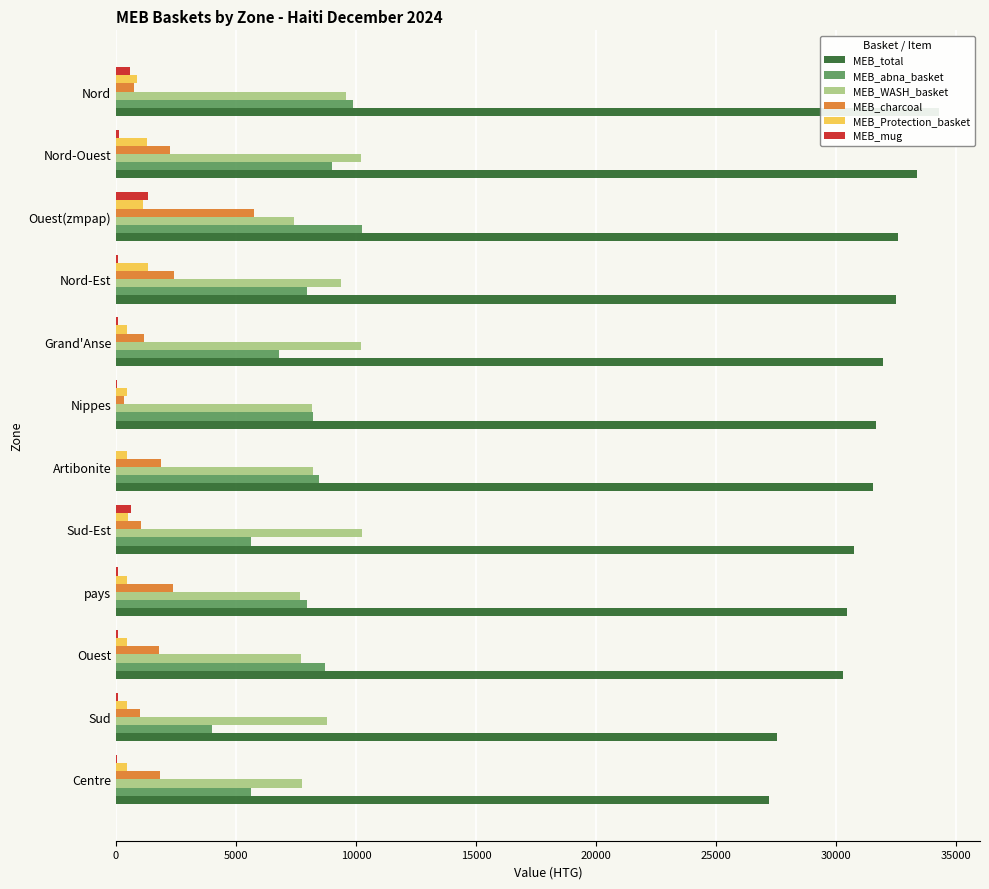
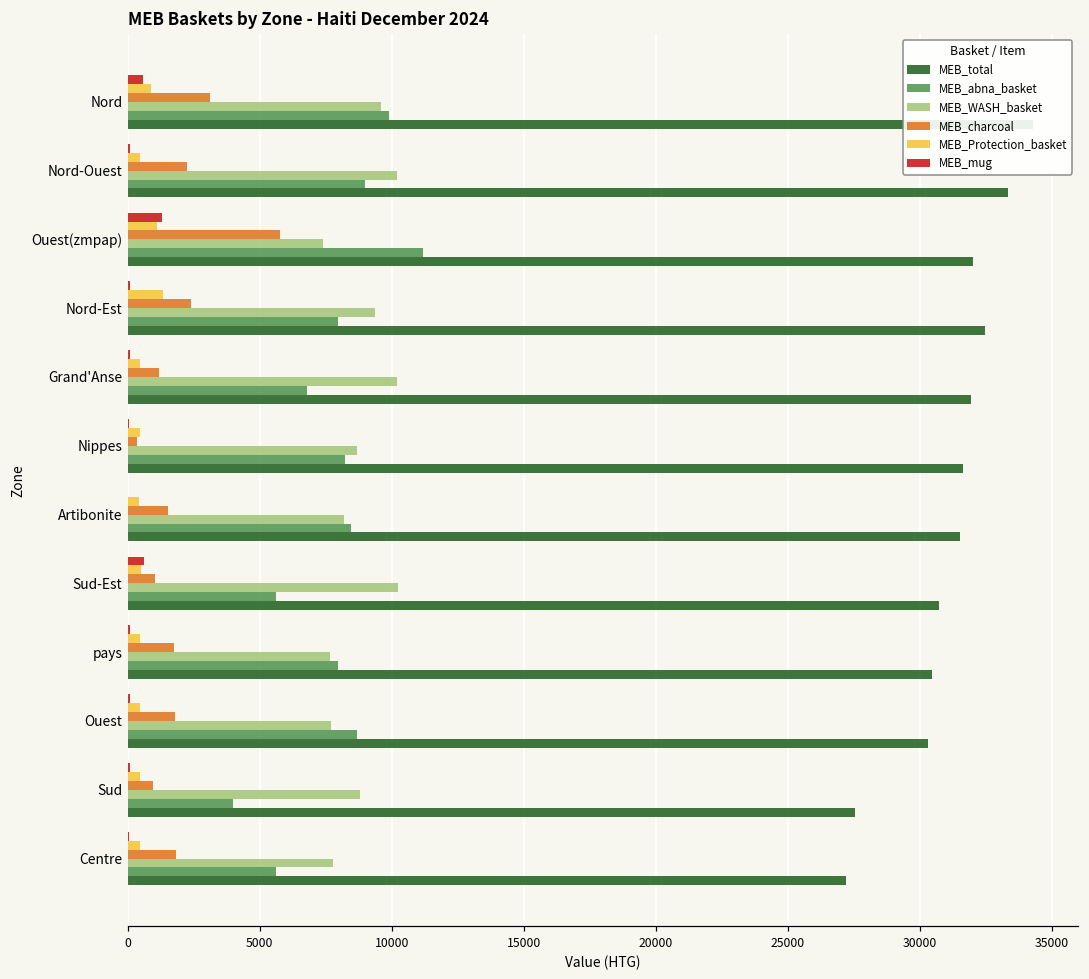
  {
    "MEB_total": {
      "Nord-Ouest": 33400,
-     "Ouest(zmpap)": 32600,
+     "Ouest(zmpap)": 32000,
      "Nord-Est": 32500,
      "Grand'Anse": 31900,
      "Nippes": 31600,
      "Artibonite": 31500,
      "Sud-Est": 30700,
      "pays": 30500,
      "Ouest": 30300,
      "Sud": 27500,
      "Centre": 27200
    },
    "MEB_abna_basket": {
      "Nord": 9900,
      "Nord-Ouest": 9000,
-     "Ouest(zmpap)": 10300,
+     "Ouest(zmpap)": 11200,
      "Nord-Est": 7900,
      "Grand'Anse": 6800,
      "Nippes": 8200,
      "Artibonite": 8500,
      "Sud-Est": 5600,
      "pays": 7900,
      "Ouest": 8700,
      "Sud": 4000,
      "Centre": 5600
    },
    "MEB_WASH_basket": {
      "Nord": 9600,
      "Nord-Ouest": 10200,
      "Ouest(zmpap)": 7400,
      "Nord-Est": 9400,
      "Grand'Anse": 10200,
-     "Nippes": 8200,
+     "Nippes": 8700,
      "Artibonite": 8200,
      "Sud-Est": 10200,
      "pays": 7700,
      "Ouest": 7700,
      "Sud": 8800,
      "Centre": 7800
    },
    "MEB_charcoal": {
-     "Nord": 700,
+     "Nord": 3100,
      "Nord-Ouest": 2300,
      "Ouest(zmpap)": 5800,
      "Nord-Est": 2400,
      "Grand'Anse": 1200,
      "Nippes": 400,
-     "Artibonite": 1900,
+     "Artibonite": 1500,
      "Sud-Est": 1000,
-     "pays": 2400,
+     "pays": 1800,
      "Ouest": 1800,
      "Sud": 1000,
      "Centre": 1800
    },
    "MEB_Protection_basket": {
      "Nord": 900,
-     "Nord-Ouest": 1300,
+     "Nord-Ouest": 500,
      "Ouest(zmpap)": 1100,
      "Nord-Est": 1300,
      "Grand'Anse": 500,
      "Nippes": 500,
      "Artibonite": 400,
      "Sud-Est": 500,
      "pays": 500,
      "Ouest": 500,
      "Sud": 500,
      "Centre": 500
    },
    "MEB_mug": {
      "Nord": 600,
      "Nord-Ouest": 100,
      "Ouest(zmpap)": 1300,
      "Sud-Est": 600
    }
  }
